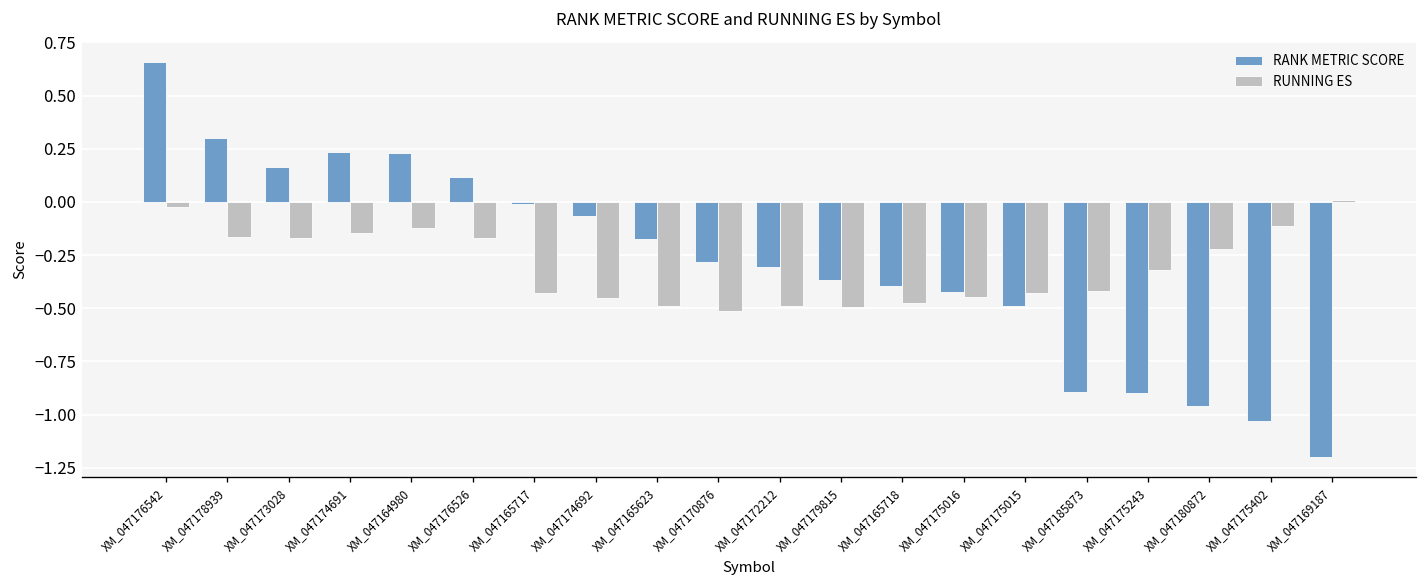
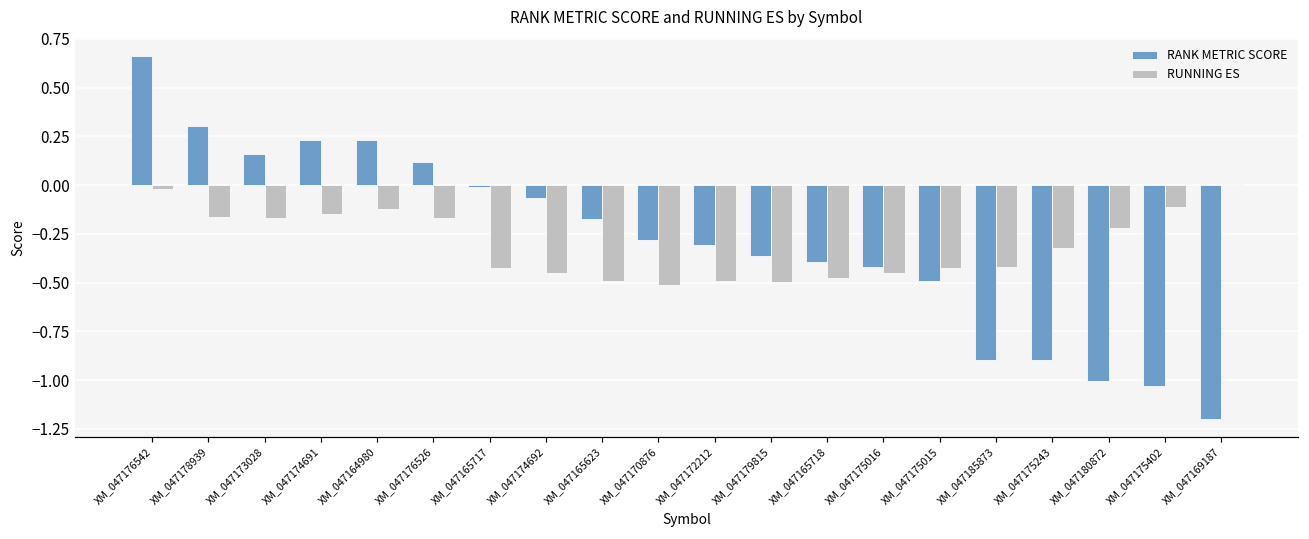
  {
    "RANK METRIC SCORE": {
      "XM_047176542": 0.66,
      "XM_047178939": 0.30,
      "XM_047173028": 0.16,
      "XM_047174691": 0.23,
      "XM_047164980": 0.23,
      "XM_047176526": 0.12,
      "XM_047174692": -0.07,
      "XM_047165623": -0.17,
      "XM_047170876": -0.28,
      "XM_047172212": -0.31,
      "XM_047179815": -0.37,
      "XM_047165718": -0.39,
      "XM_047175016": -0.42,
      "XM_047175015": -0.49,
      "XM_047185873": -0.90,
      "XM_047175243": -0.90,
-     "XM_047180872": -0.96,
+     "XM_047180872": -1.01,
      "XM_047175402": -1.03,
      "XM_047169187": -1.20
    },
    "RUNNING ES": {
      "XM_047176542": -0.02,
      "XM_047178939": -0.16,
      "XM_047173028": -0.17,
      "XM_047174691": -0.15,
      "XM_047164980": -0.12,
      "XM_047176526": -0.17,
      "XM_047165717": -0.43,
      "XM_047174692": -0.45,
      "XM_047165623": -0.49,
      "XM_047170876": -0.51,
      "XM_047172212": -0.49,
      "XM_047179815": -0.50,
      "XM_047165718": -0.48,
      "XM_047175016": -0.45,
      "XM_047175015": -0.43,
      "XM_047185873": -0.42,
      "XM_047175243": -0.32,
      "XM_047180872": -0.22,
      "XM_047175402": -0.11
    }
  }
